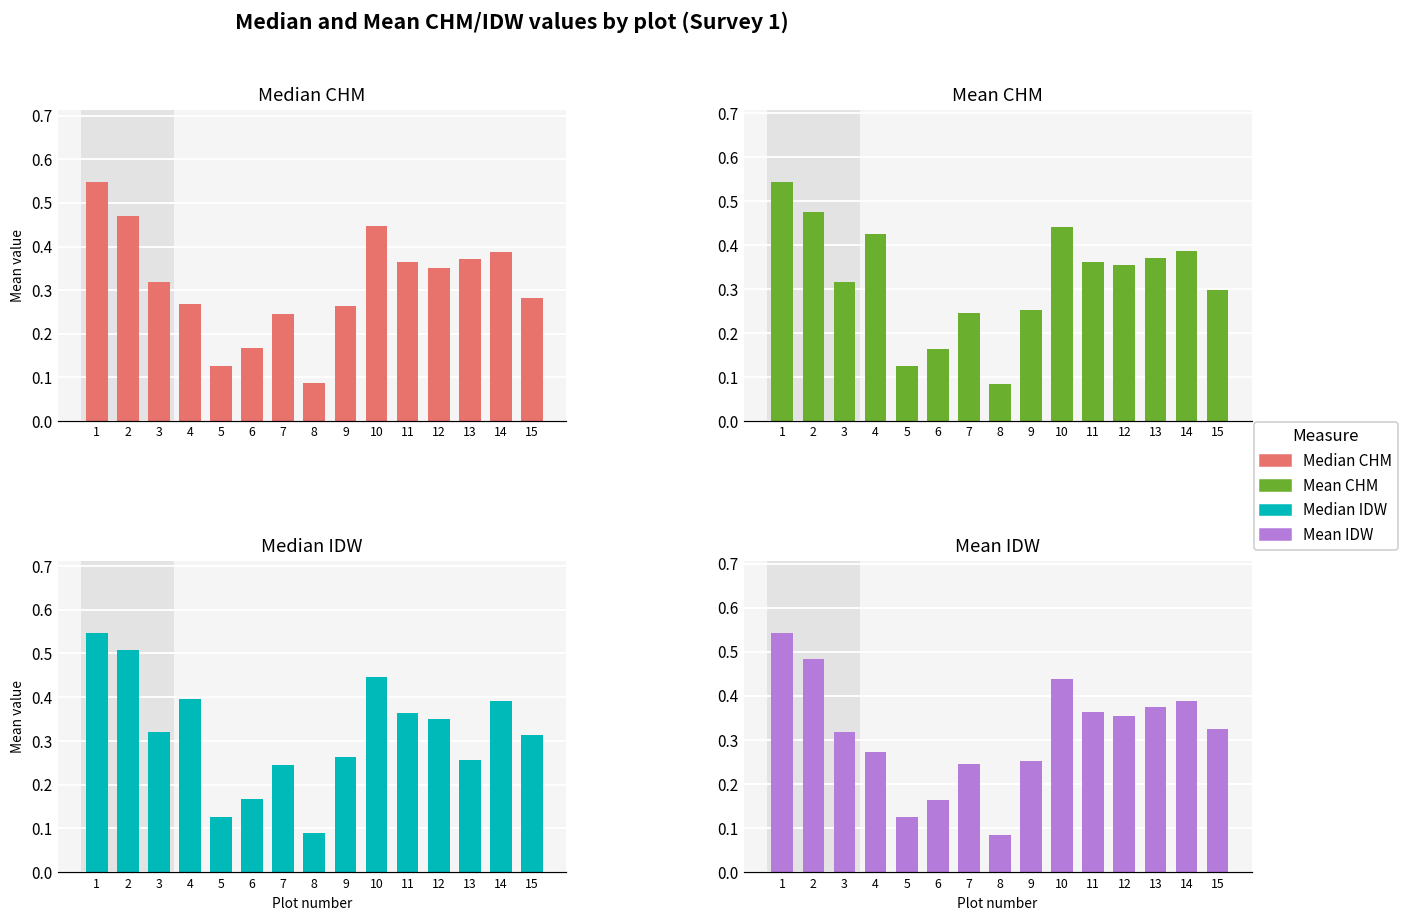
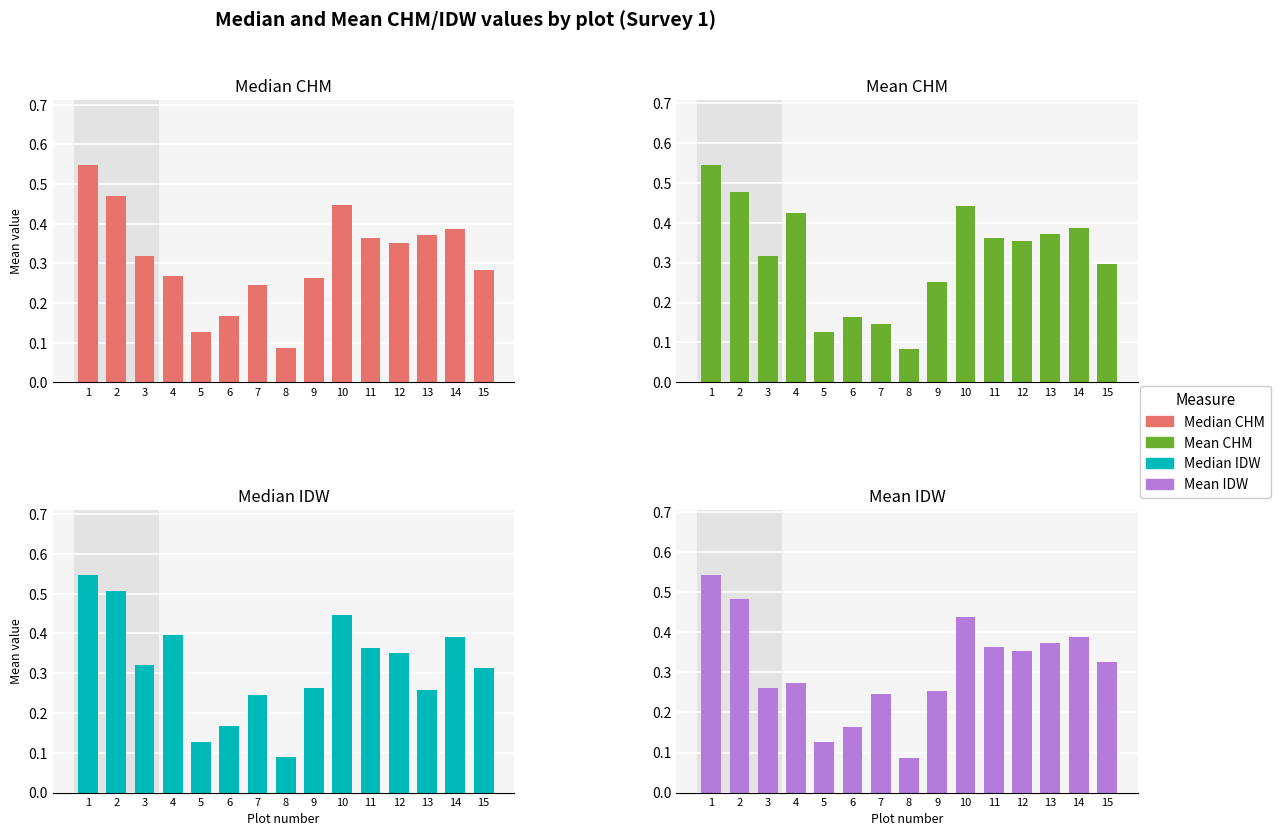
  {
    "Median CHM": {
      "1": 0.55,
      "2": 0.47,
      "3": 0.32,
      "4": 0.27,
      "5": 0.13,
      "6": 0.17,
      "7": 0.25,
      "8": 0.09,
      "9": 0.26,
      "10": 0.45,
      "11": 0.36,
      "12": 0.35,
      "13": 0.37,
      "14": 0.39,
      "15": 0.28
    },
    "Mean CHM": {
      "1": 0.54,
      "2": 0.48,
      "3": 0.32,
      "4": 0.43,
      "5": 0.13,
      "6": 0.16,
-     "7": 0.25,
+     "7": 0.15,
      "8": 0.08,
      "9": 0.25,
      "10": 0.44,
      "11": 0.36,
      "12": 0.35,
      "13": 0.37,
      "14": 0.39,
      "15": 0.30
    },
    "Median IDW": {
      "1": 0.55,
      "2": 0.51,
      "3": 0.32,
      "4": 0.40,
      "5": 0.13,
      "6": 0.17,
      "7": 0.25,
      "8": 0.09,
      "9": 0.26,
      "10": 0.45,
      "11": 0.36,
      "12": 0.35,
      "13": 0.26,
      "14": 0.39,
      "15": 0.31
    },
    "Mean IDW": {
      "1": 0.54,
      "2": 0.48,
-     "3": 0.32,
+     "3": 0.26,
      "4": 0.27,
      "5": 0.13,
      "6": 0.16,
      "7": 0.25,
      "8": 0.09,
      "9": 0.25,
      "10": 0.44,
      "11": 0.36,
      "12": 0.35,
      "13": 0.37,
      "14": 0.39,
      "15": 0.33
    }
  }
